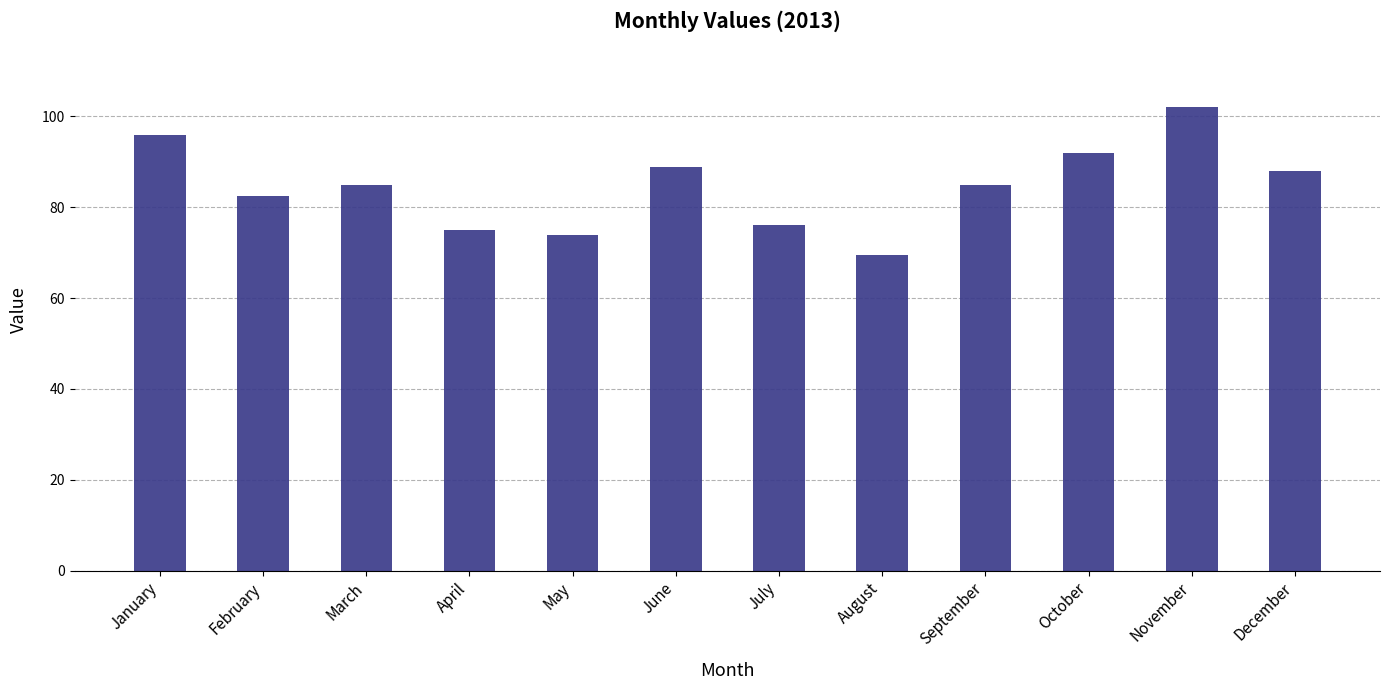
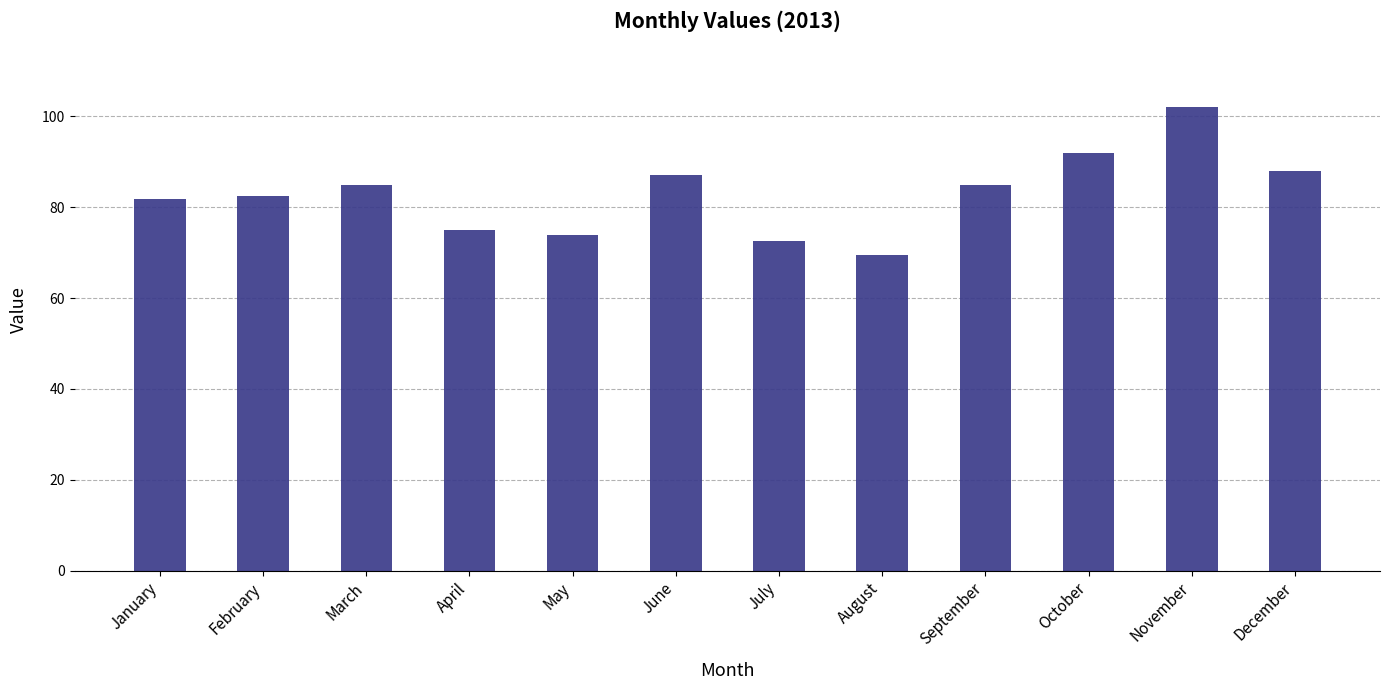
  {
-   "January": 96,
+   "January": 82,
    "February": 82,
    "March": 85,
    "April": 75,
    "May": 74,
-   "June": 89,
-   "July": 76,
+   "June": 87,
+   "July": 73,
    "August": 70,
    "September": 85,
    "October": 92,
    "November": 102,
    "December": 88
  }
